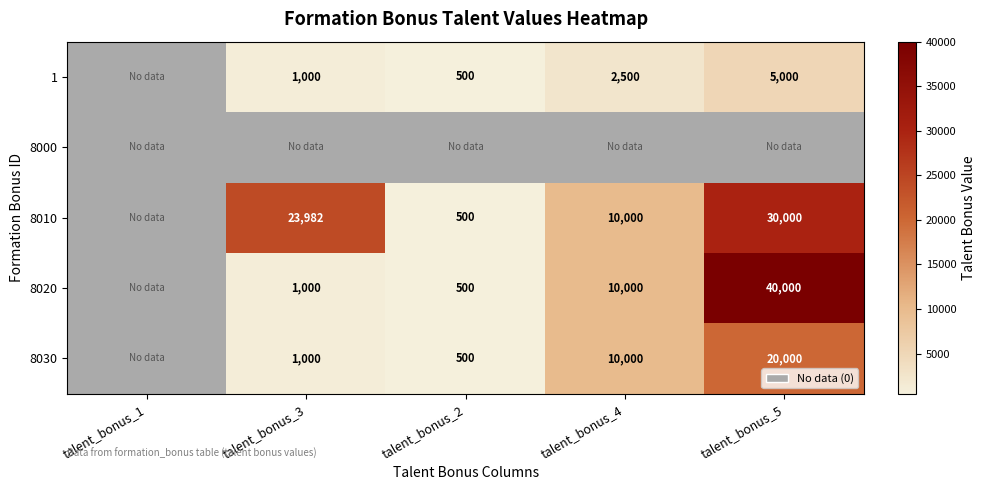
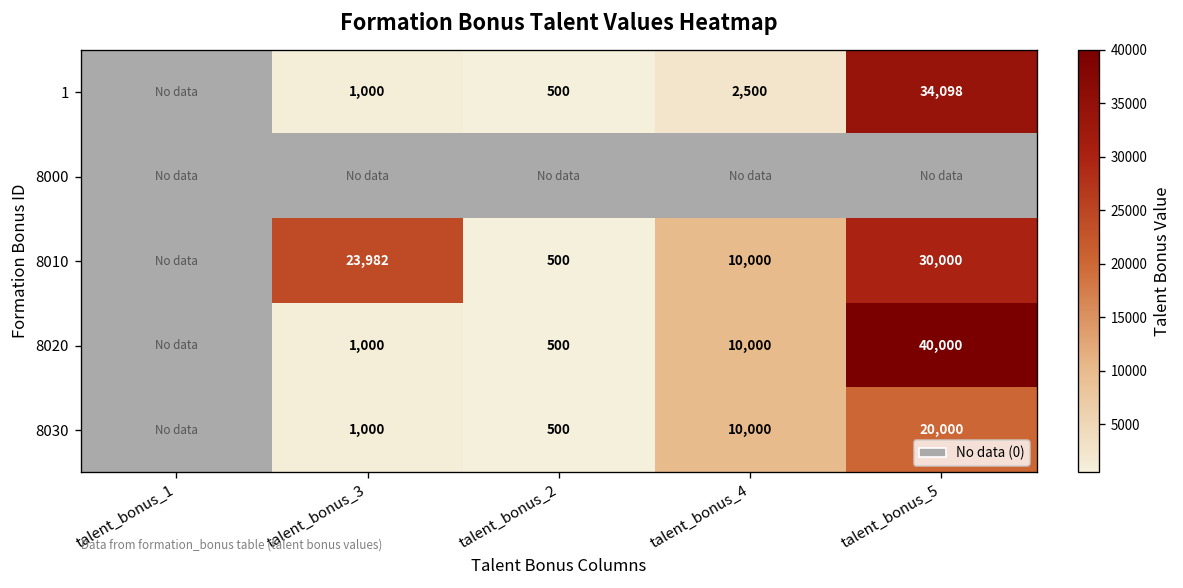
  {
    "1": {
      "talent_bonus_3": "1,000",
      "talent_bonus_2": "500",
      "talent_bonus_4": "2,500",
-     "talent_bonus_5": "5,000"
+     "talent_bonus_5": "34,098"
    },
    "8010": {
      "talent_bonus_3": "23,982",
      "talent_bonus_2": "500",
      "talent_bonus_4": "10,000",
      "talent_bonus_5": "30,000"
    },
    "8020": {
      "talent_bonus_3": "1,000",
      "talent_bonus_2": "500",
      "talent_bonus_4": "10,000",
      "talent_bonus_5": "40,000"
    },
    "8030": {
      "talent_bonus_3": "1,000",
      "talent_bonus_2": "500",
      "talent_bonus_4": "10,000",
      "talent_bonus_5": "20,000"
    }
  }
